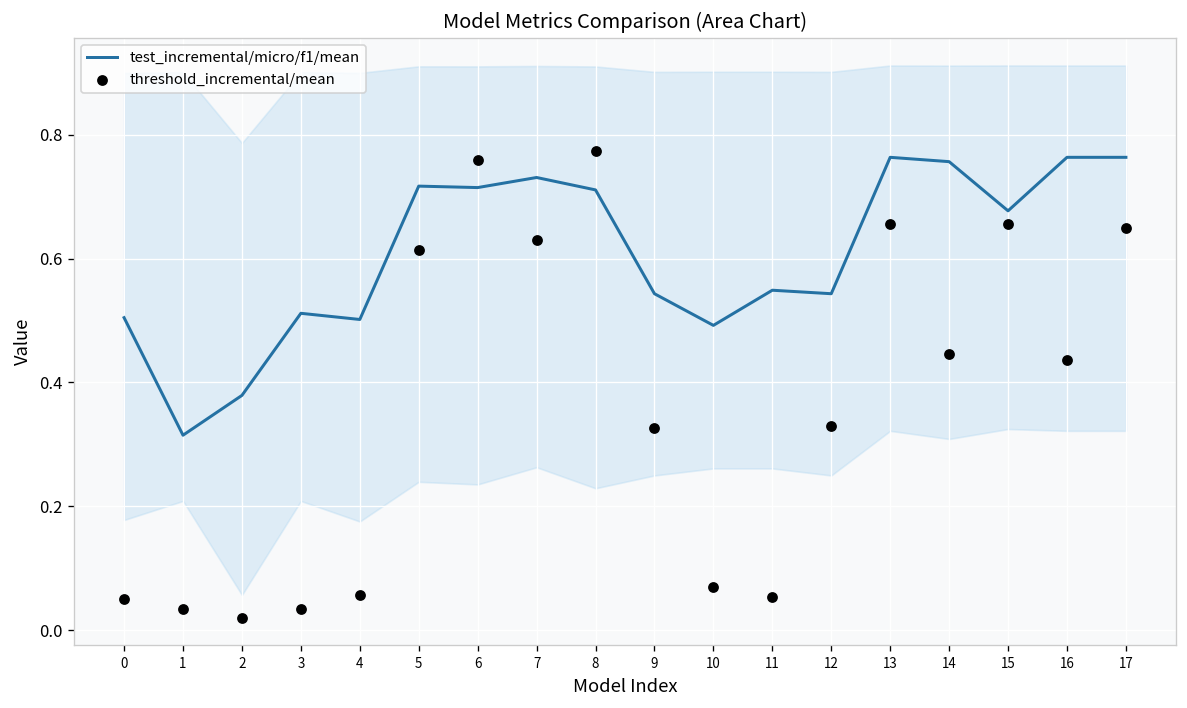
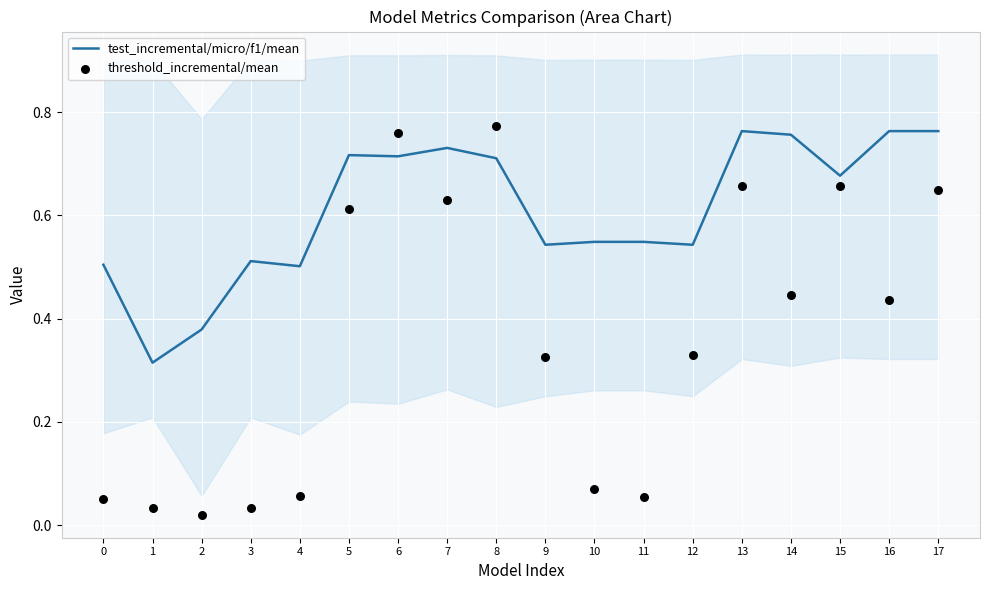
  {
    "test_incremental/micro/f1/mean": {
      "0": 0.50,
      "1": 0.31,
      "2": 0.38,
      "3": 0.51,
      "4": 0.50,
      "5": 0.72,
      "6": 0.71,
      "7": 0.73,
      "8": 0.71,
      "9": 0.54,
-     "10": 0.49,
+     "10": 0.55,
      "11": 0.55,
      "12": 0.54,
      "13": 0.76,
      "14": 0.76,
      "15": 0.68,
      "16": 0.76,
      "17": 0.76
    }
  }
